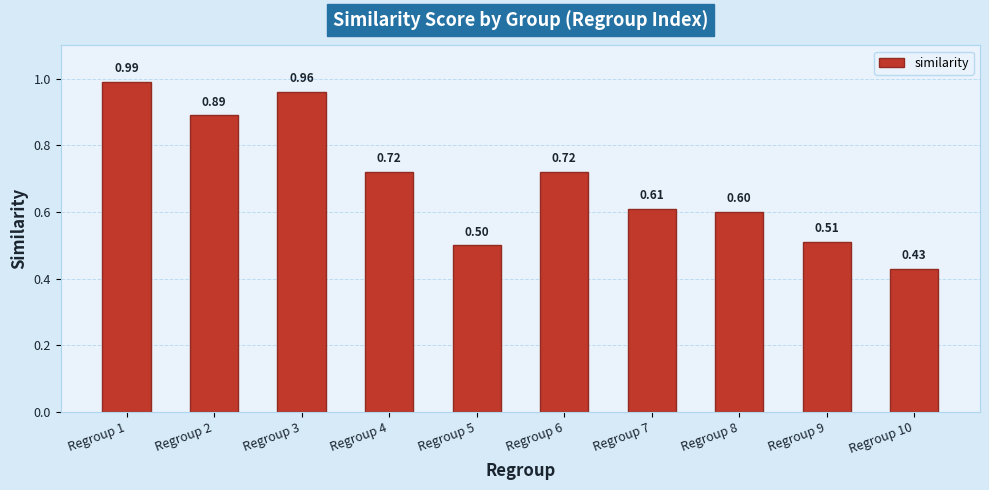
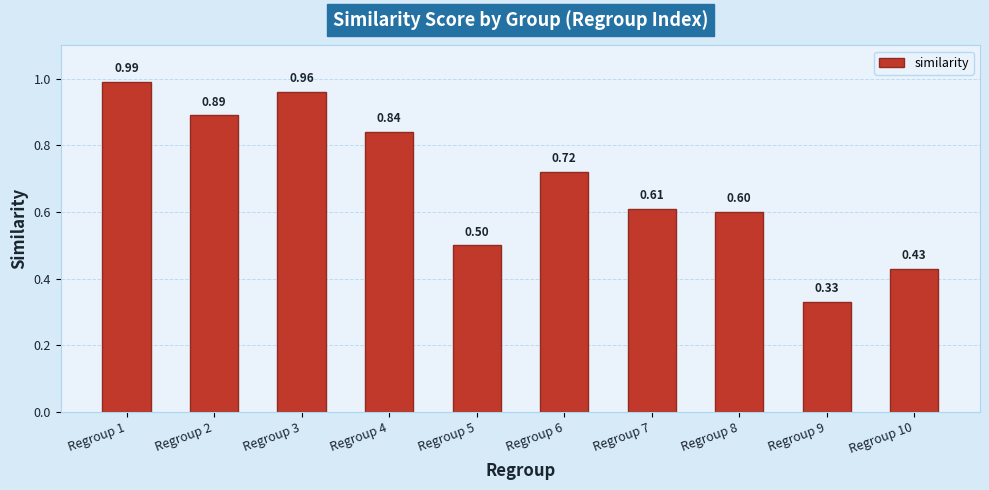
  {
    "Regroup 1": 0.99,
    "Regroup 2": 0.89,
    "Regroup 3": 0.96,
-   "Regroup 4": 0.72,
+   "Regroup 4": 0.84,
    "Regroup 5": 0.50,
    "Regroup 6": 0.72,
    "Regroup 7": 0.61,
    "Regroup 8": 0.60,
-   "Regroup 9": 0.51,
+   "Regroup 9": 0.33,
    "Regroup 10": 0.43
  }
